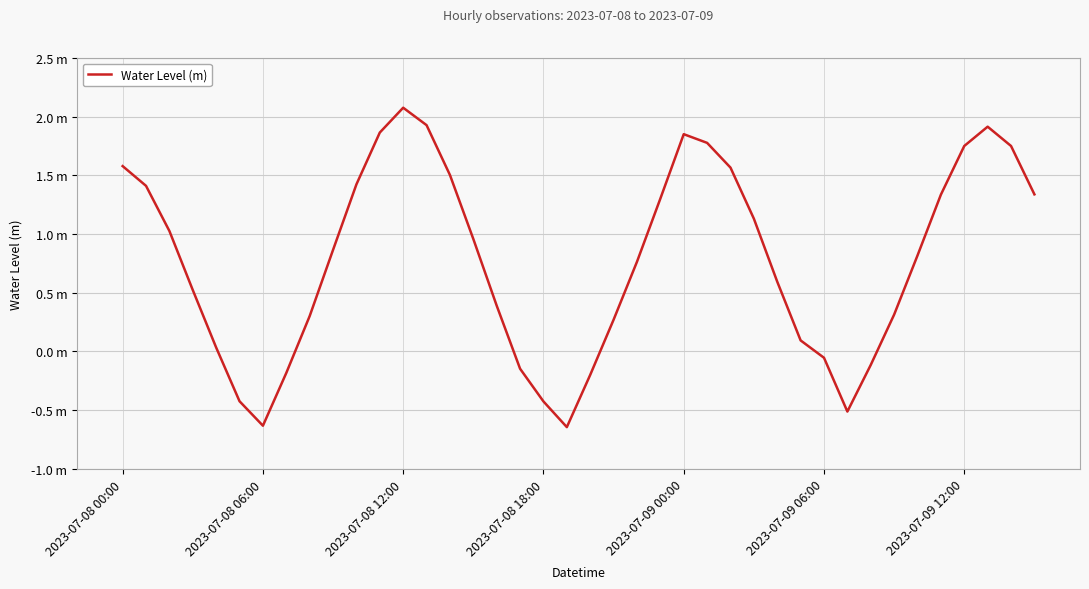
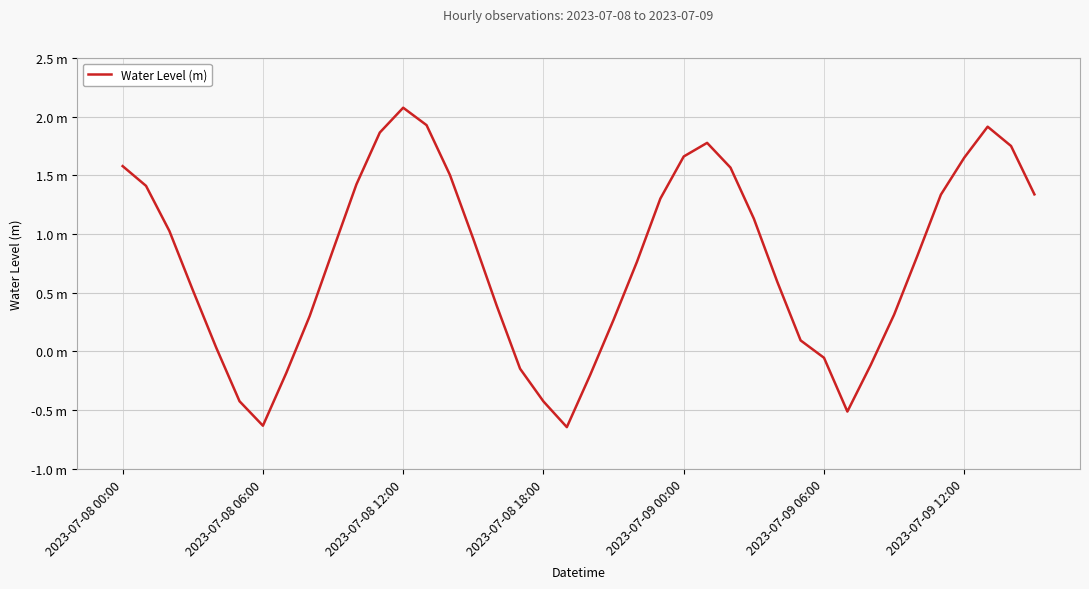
  {
    "2023-07-08 00:00": "1.58 m",
    "2023-07-08 06:00": "-0.63 m",
    "2023-07-08 12:00": "2.08 m",
    "2023-07-08 18:00": "-0.43 m",
-   "2023-07-09 00:00": "1.85 m",
+   "2023-07-09 00:00": "1.66 m",
    "2023-07-09 06:00": "-0.05 m",
-   "2023-07-09 12:00": "1.75 m"
+   "2023-07-09 12:00": "1.65 m"
  }
